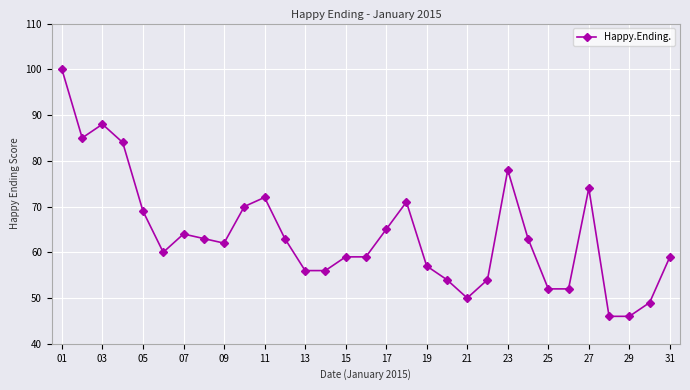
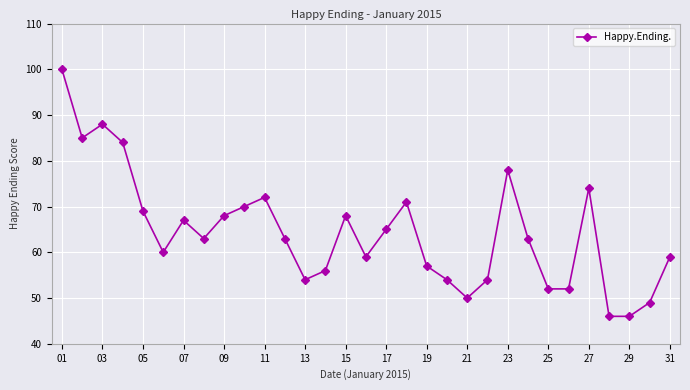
  {
    "01": 100,
    "03": 88,
    "05": 69,
-   "07": 64,
-   "09": 62,
+   "07": 67,
+   "09": 68,
    "11": 72,
-   "13": 56,
-   "15": 59,
+   "13": 54,
+   "15": 68,
    "17": 65,
    "19": 57,
    "21": 50,
    "23": 78,
    "25": 52,
    "27": 74,
    "29": 46,
    "31": 59
  }
